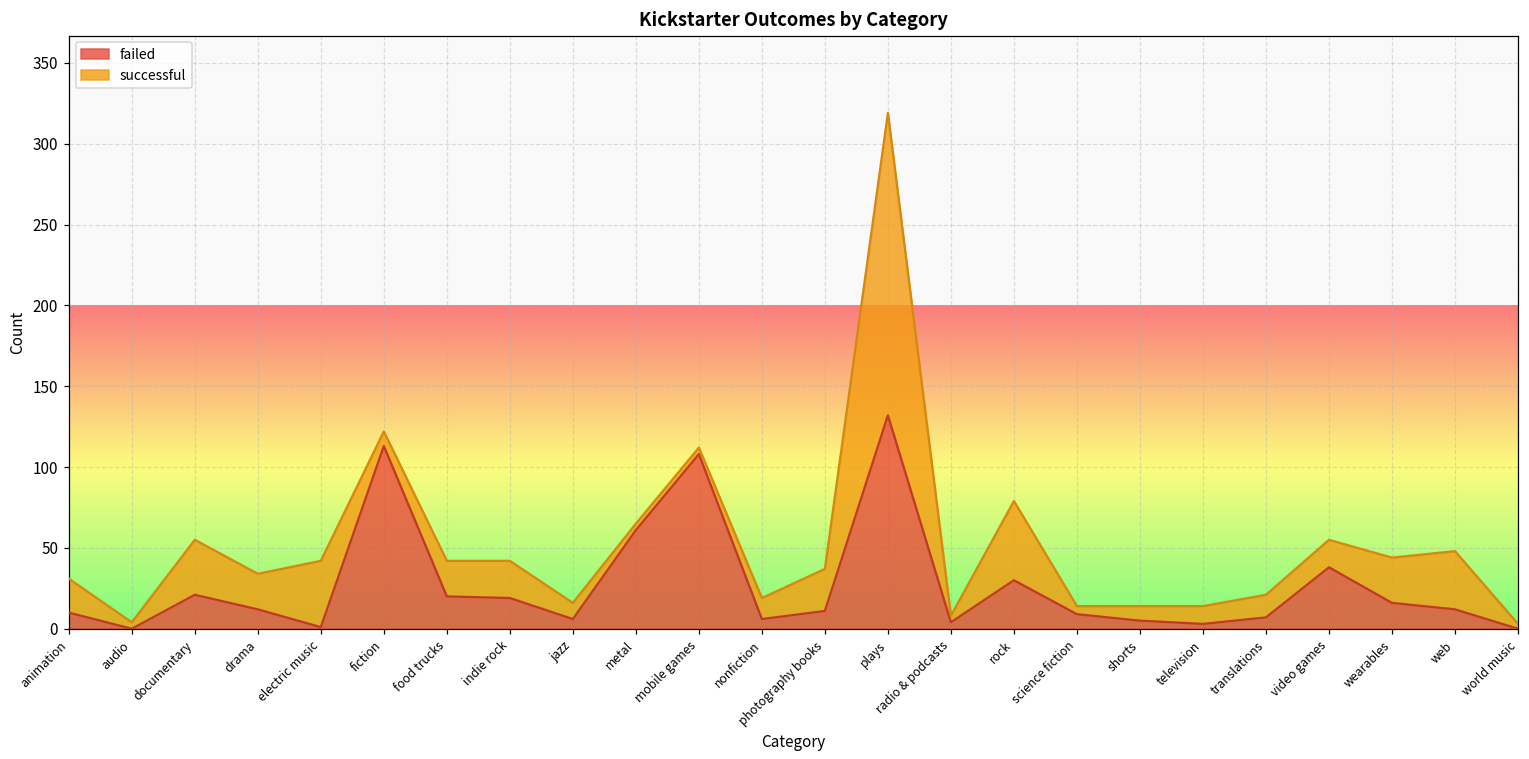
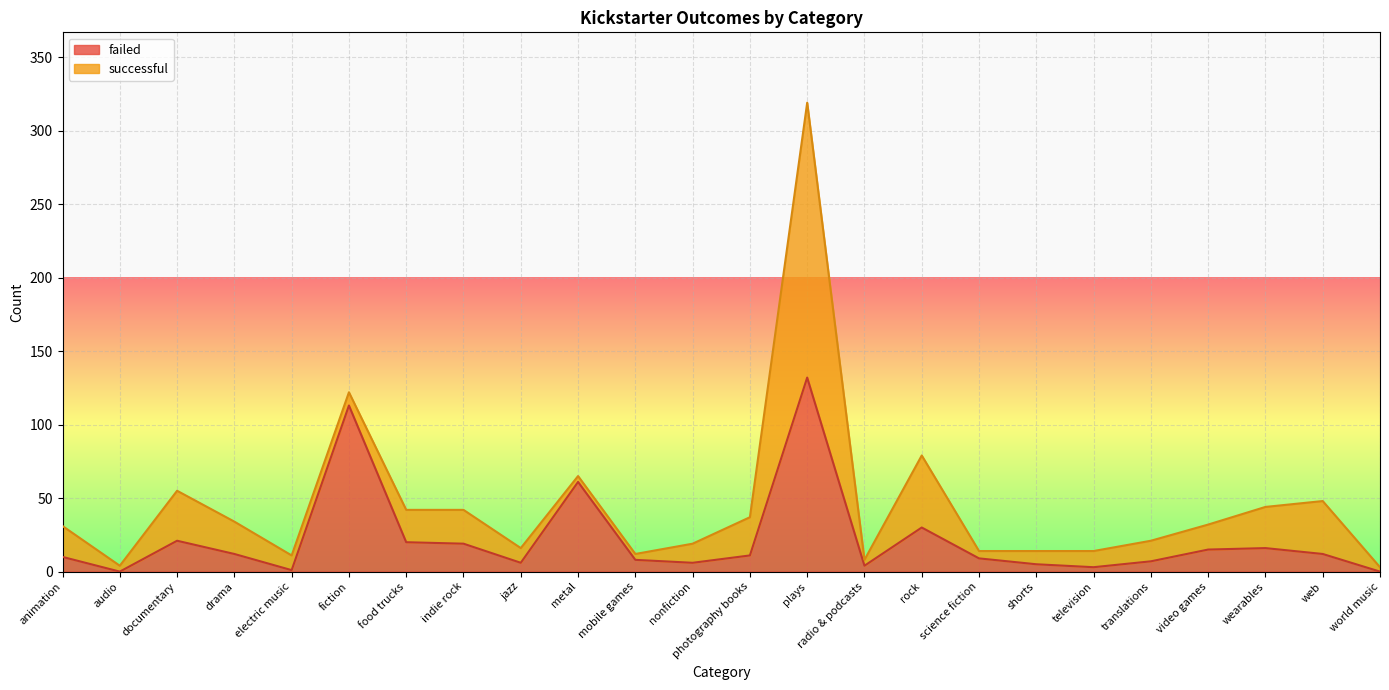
  {
    "failed": {
      "animation": 10,
      "audio": 0,
      "documentary": 21,
      "drama": 12,
      "electric music": 1,
      "fiction": 113,
      "food trucks": 20,
      "indie rock": 19,
      "jazz": 6,
      "metal": 61,
-     "mobile games": 108,
+     "mobile games": 8,
      "nonfiction": 6,
      "photography books": 11,
      "plays": 132,
      "radio & podcasts": 4,
      "rock": 30,
      "science fiction": 9,
      "shorts": 5,
      "television": 3,
      "translations": 7,
-     "video games": 38,
+     "video games": 15,
      "wearables": 16,
      "web": 12,
      "world music": 0
    },
    "successful": {
      "animation": 21,
      "audio": 4,
      "documentary": 34,
      "drama": 22,
-     "electric music": 41,
+     "electric music": 10,
      "fiction": 9,
      "food trucks": 22,
      "indie rock": 23,
      "jazz": 10,
      "metal": 4,
      "mobile games": 4,
      "nonfiction": 13,
      "photography books": 26,
      "plays": 187,
      "radio & podcasts": 4,
      "rock": 49,
      "science fiction": 5,
      "shorts": 9,
      "television": 11,
      "translations": 14,
      "video games": 17,
      "wearables": 28,
      "web": 36,
      "world music": 3
    }
  }
